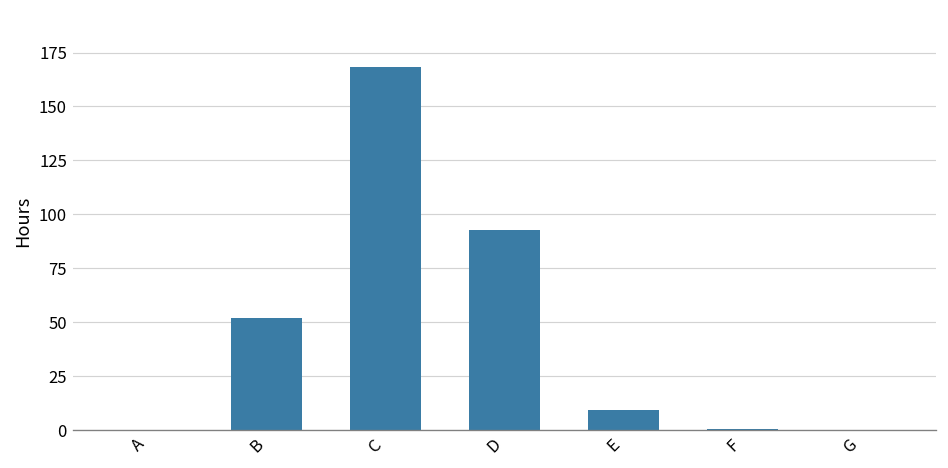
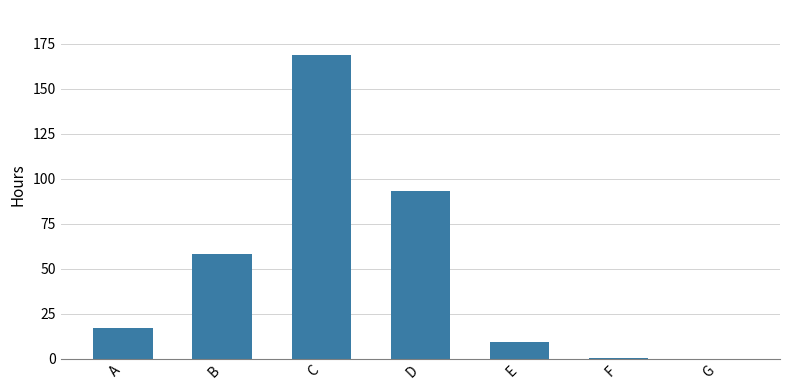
  {
-   "A": 0,
-   "B": 52,
+   "A": 17,
+   "B": 58,
    "C": 169,
    "D": 93,
    "E": 9,
    "G": 0
  }
